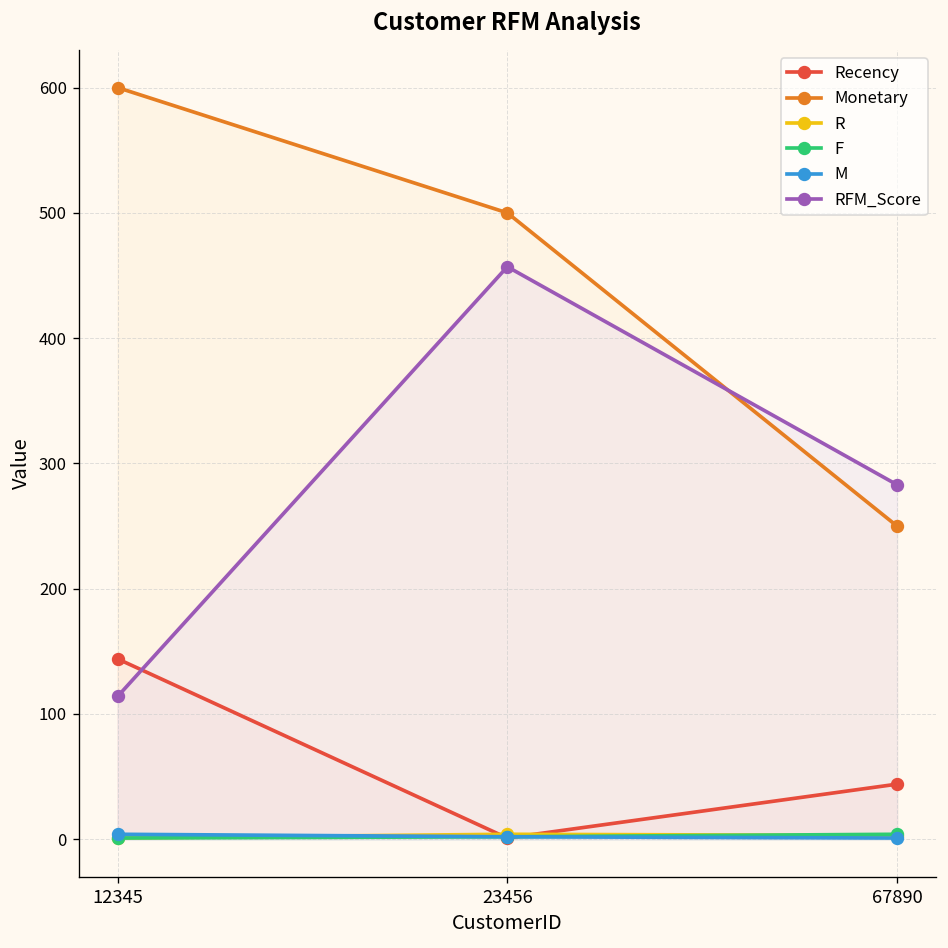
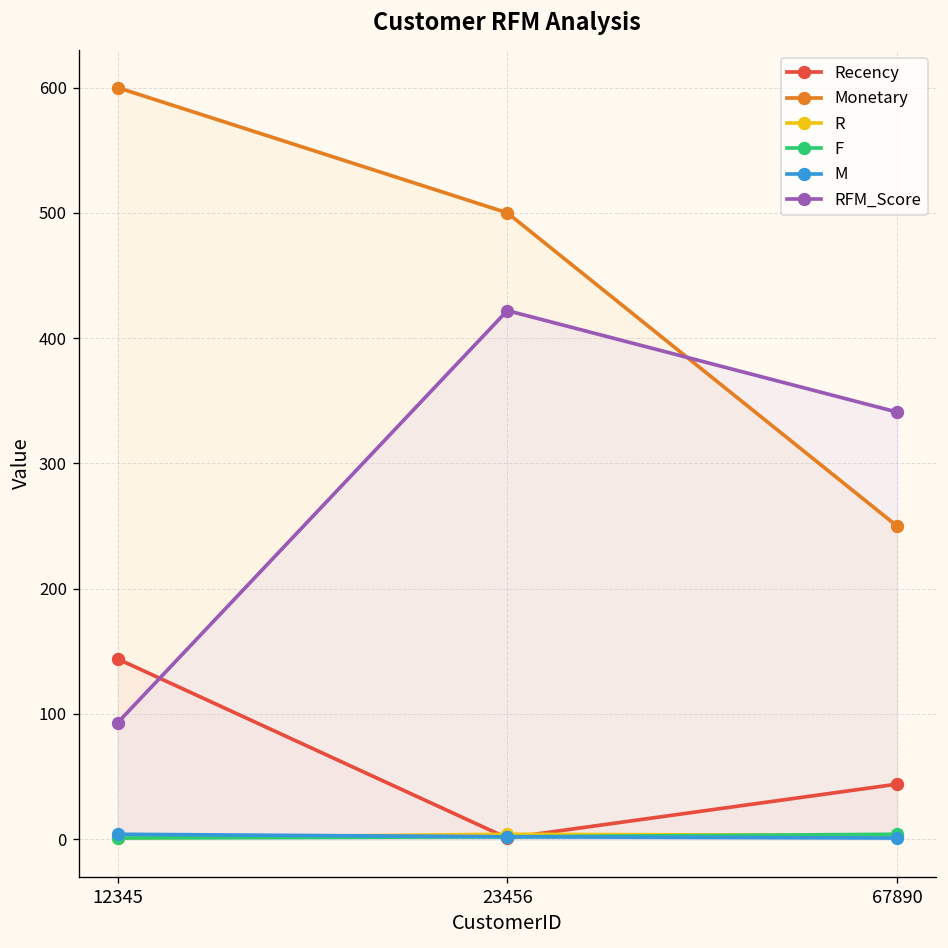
  {
    "M": {
      "12345": 4
    },
    "RFM_Score": {
-     "12345": 114,
-     "23456": 457,
-     "67890": 283
+     "12345": 93,
+     "23456": 422,
+     "67890": 341
    }
  }
